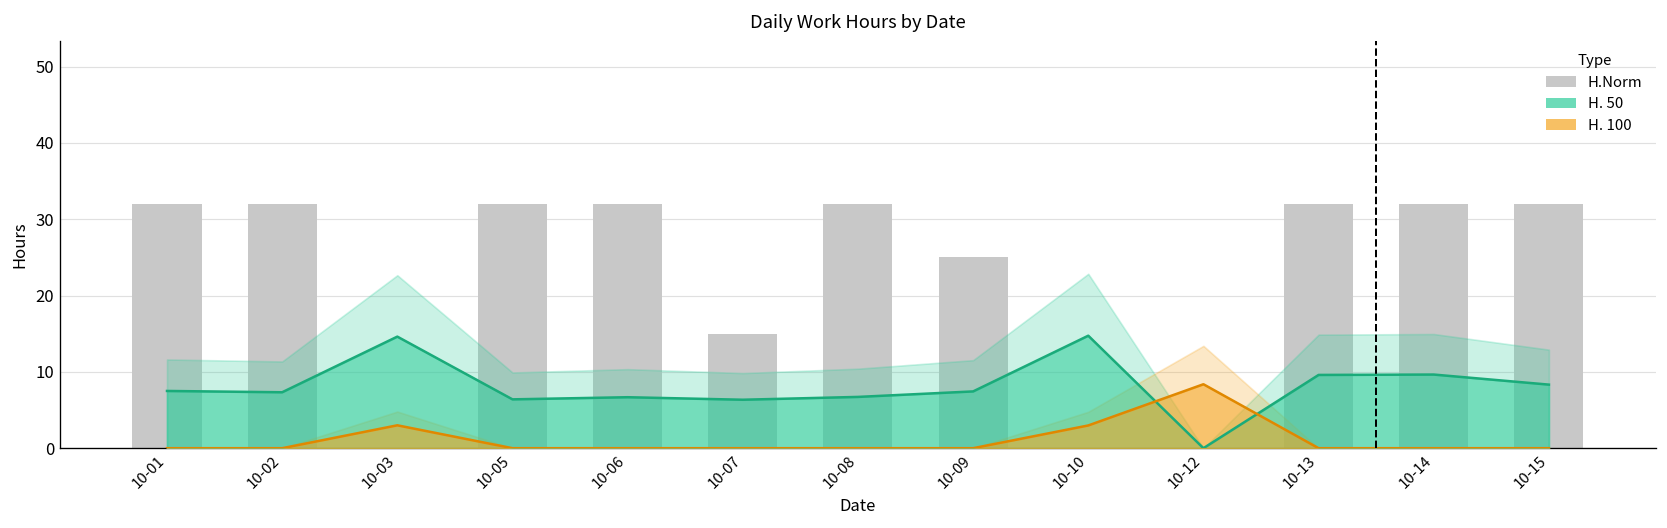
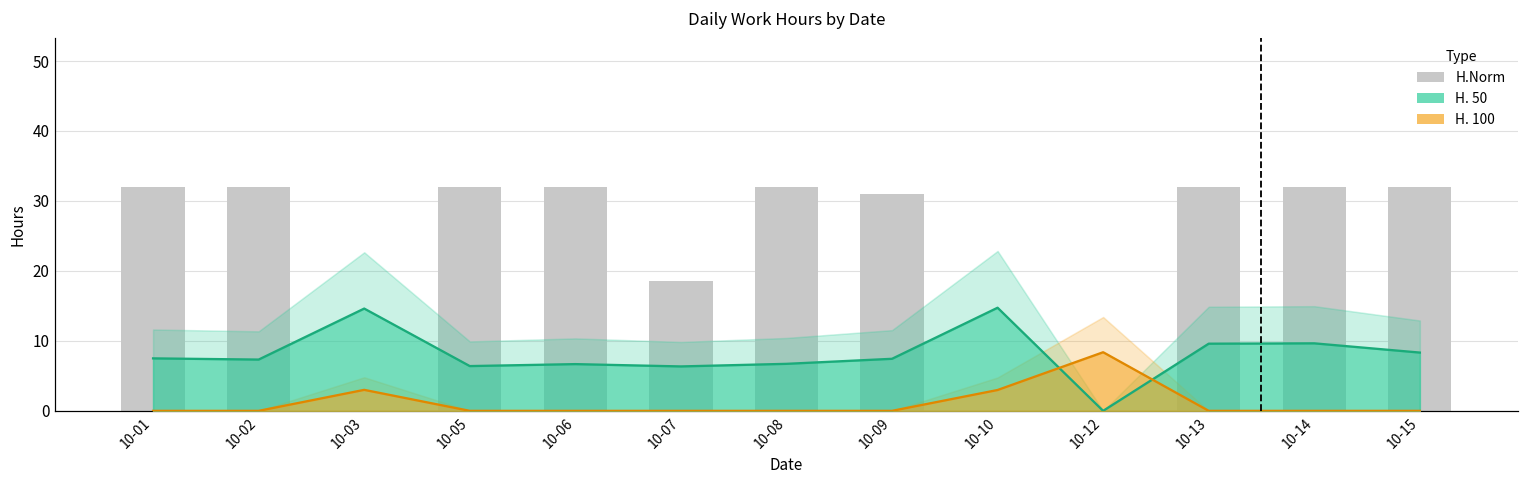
  {
    "H.Norm": {
      "10-01": 32,
      "10-02": 32,
      "10-03": 0,
      "10-05": 32,
      "10-06": 32,
-     "10-07": 15,
+     "10-07": 19,
      "10-08": 32,
-     "10-09": 25,
+     "10-09": 31,
      "10-10": 0,
      "10-12": 0,
      "10-13": 32,
      "10-14": 32,
      "10-15": 32
    }
  }
